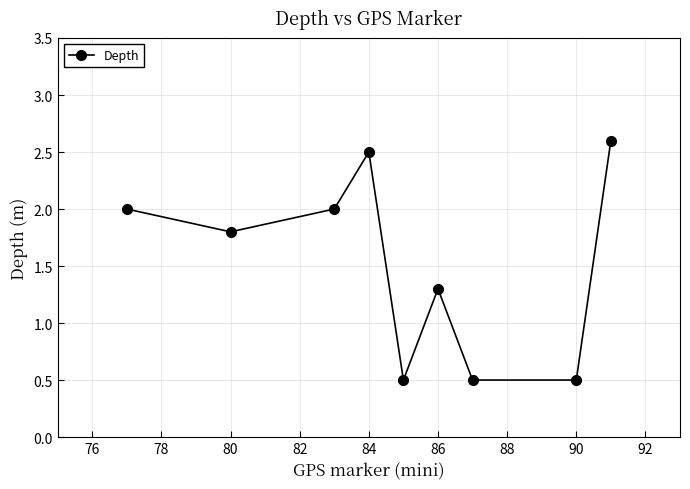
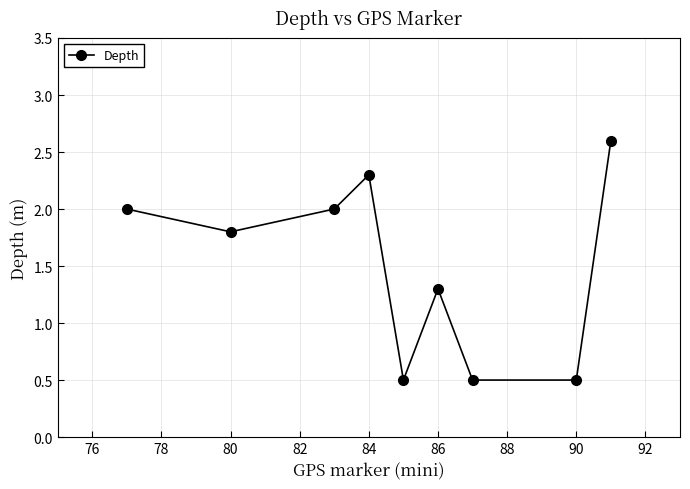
  {
    "80": 1.8,
-   "84": 2.5,
+   "84": 2.3,
    "86": 1.3,
    "90": 0.5
  }
